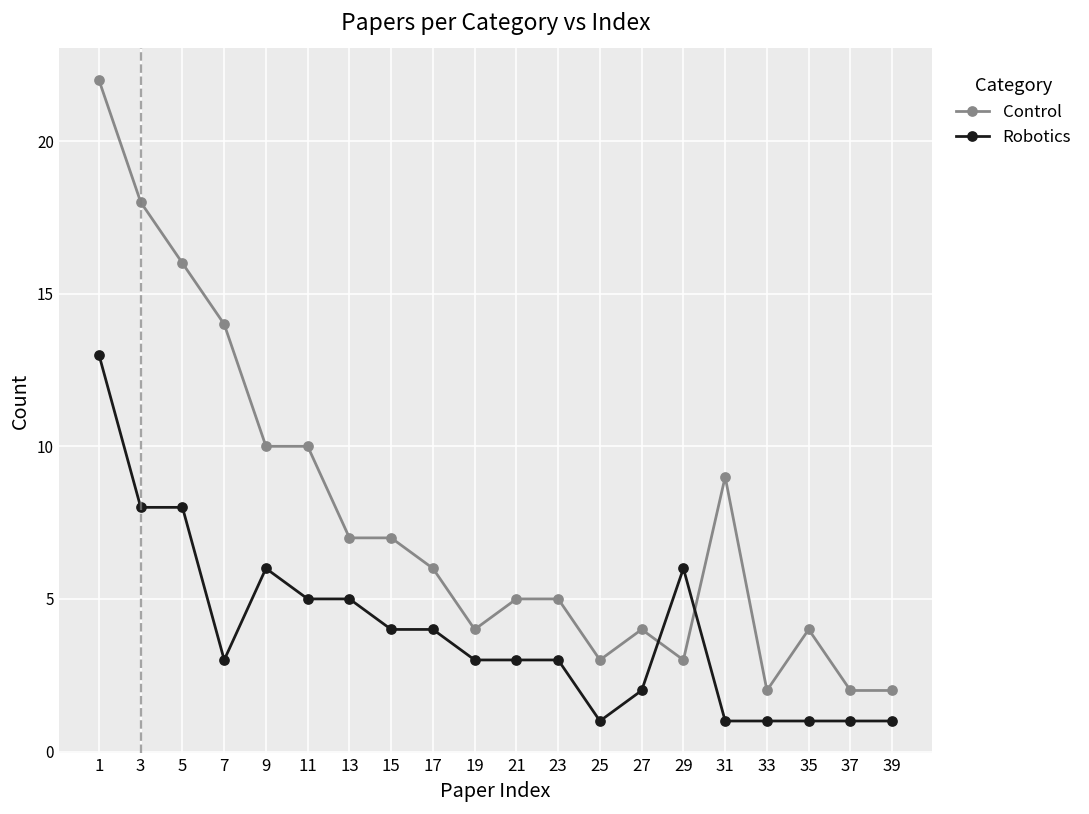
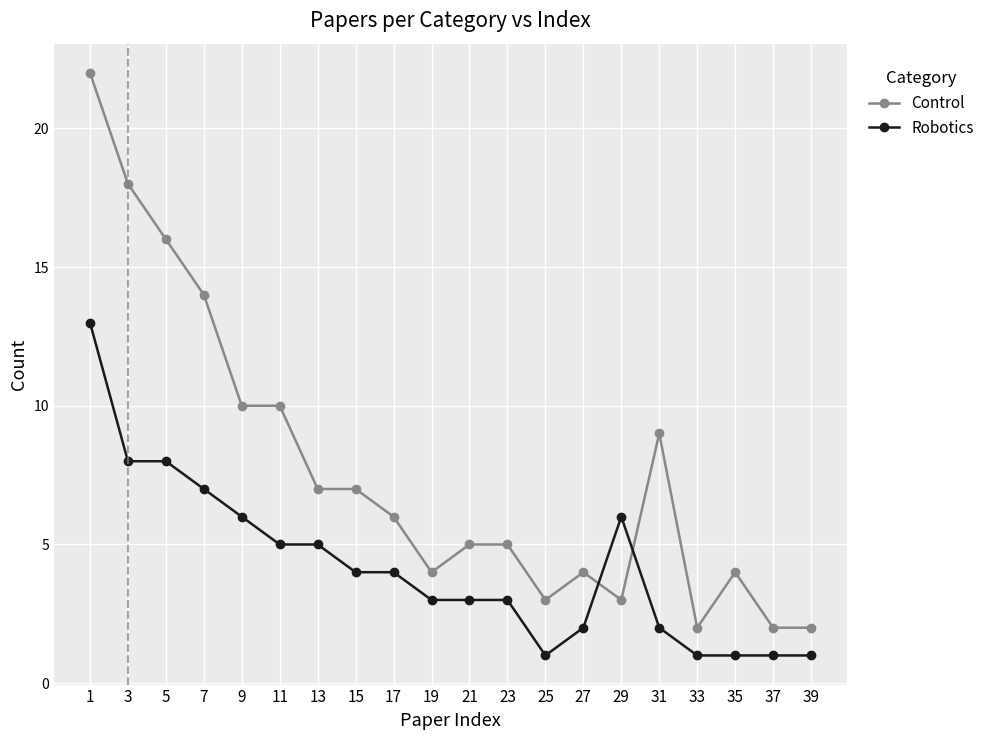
  {
    "Control": {
      "1": 22,
      "3": 18,
      "5": 16,
      "7": 14,
      "9": 10,
      "11": 10,
      "13": 7,
      "15": 7,
      "17": 6,
      "19": 4,
      "21": 5,
      "23": 5,
      "25": 3,
      "27": 4,
      "29": 3,
      "31": 9,
      "33": 2,
      "35": 4,
      "37": 2,
      "39": 2
    },
    "Robotics": {
      "1": 13,
      "3": 8,
      "5": 8,
-     "7": 3,
+     "7": 7,
      "9": 6,
      "11": 5,
      "13": 5,
      "15": 4,
      "17": 4,
      "19": 3,
      "21": 3,
      "23": 3,
      "25": 1,
      "27": 2,
      "29": 6,
-     "31": 1,
+     "31": 2,
      "33": 1,
      "35": 1,
      "37": 1,
      "39": 1
    }
  }
